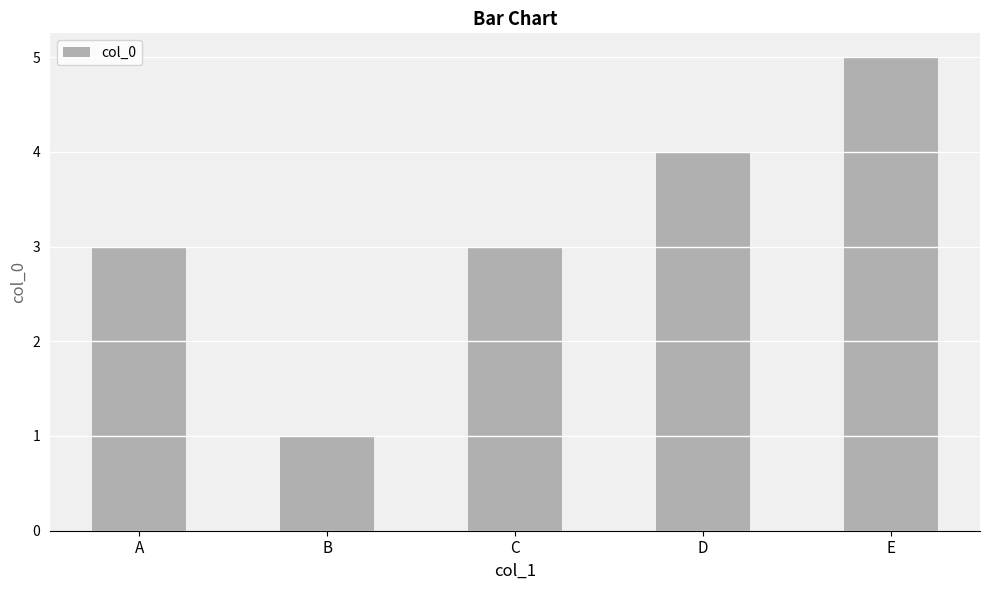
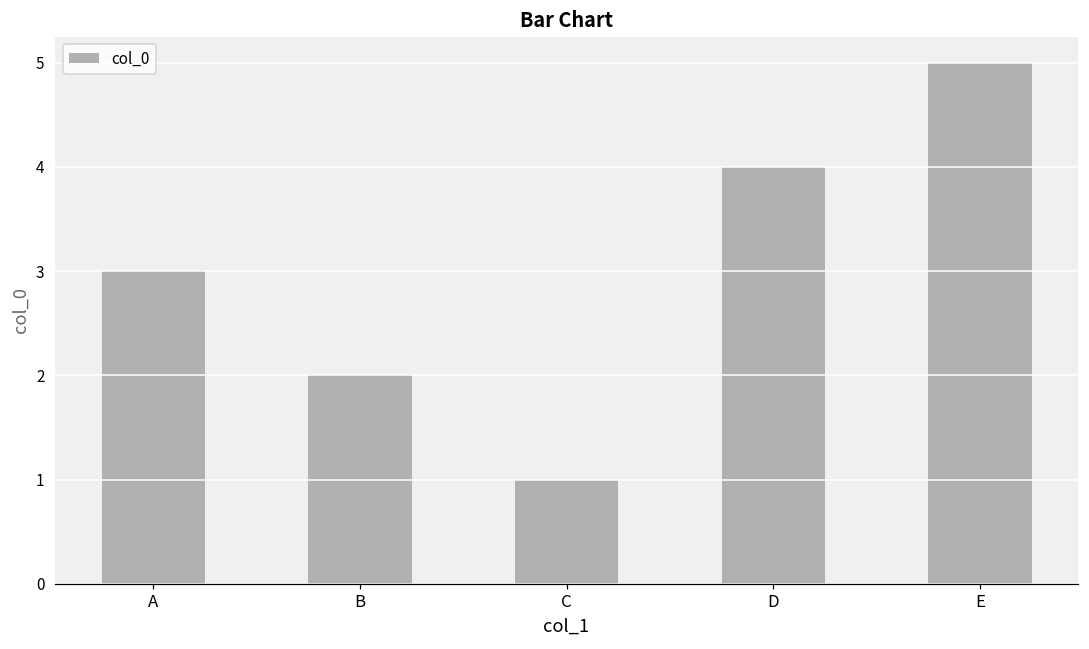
  {
    "A": 3,
-   "B": 1,
-   "C": 3,
+   "B": 2,
+   "C": 1,
    "D": 4,
    "E": 5
  }
